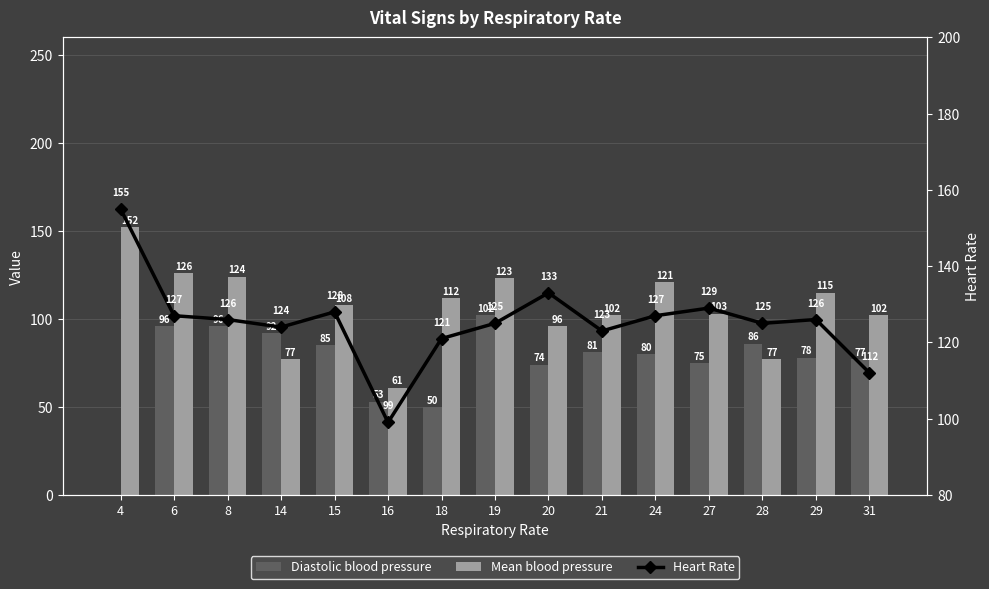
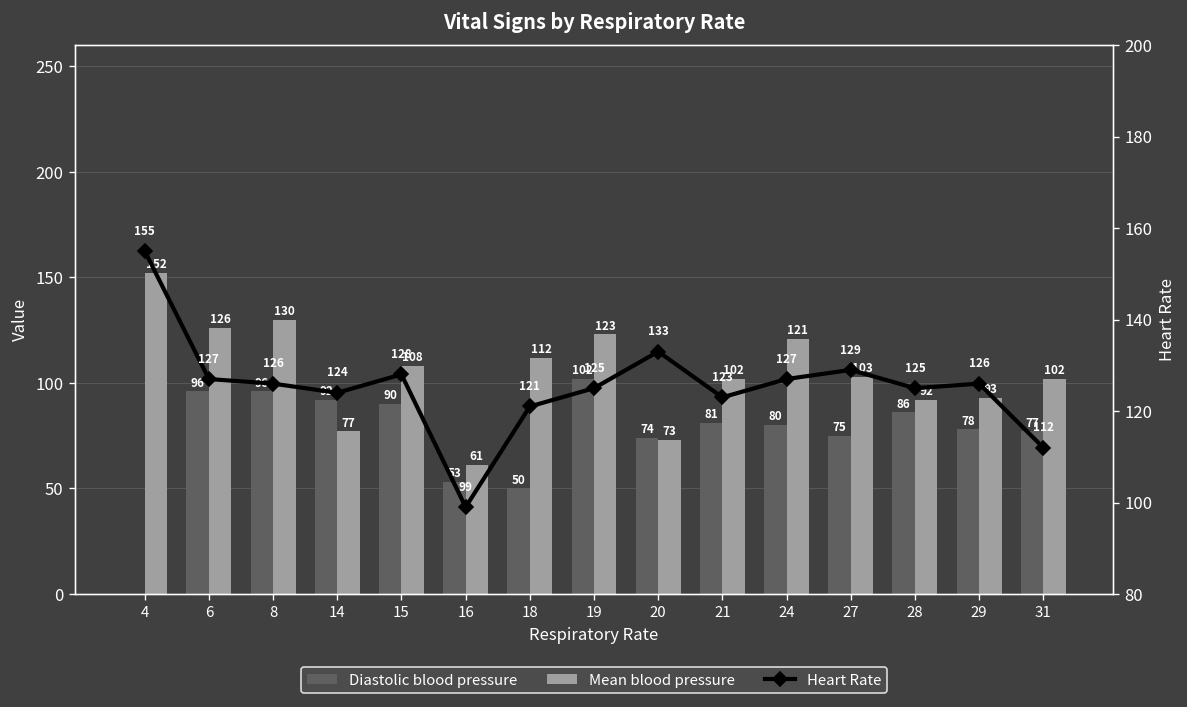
  {
    "Diastolic blood pressure": {
      "6": 96,
      "8": 96,
      "14": 92,
-     "15": 85,
+     "15": 90,
      "16": 53,
      "18": 50,
      "20": 74,
      "21": 81,
      "24": 80,
      "27": 75,
      "28": 86,
      "29": 78
    },
    "Mean blood pressure": {
      "4": 152,
      "6": 126,
-     "8": 124,
+     "8": 130,
      "14": 77,
      "16": 61,
      "18": 112,
      "19": 123,
-     "20": 96,
+     "20": 73,
      "24": 121,
-     "28": 77,
-     "29": 115,
+     "28": 92,
+     "29": 93,
      "31": 102
    },
    "Heart Rate": {
      "4": 155,
      "6": 127,
      "8": 126,
      "14": 124,
      "16": 99,
      "18": 121,
      "20": 133,
      "24": 127,
      "27": 129,
      "28": 125,
      "29": 126
    }
  }
